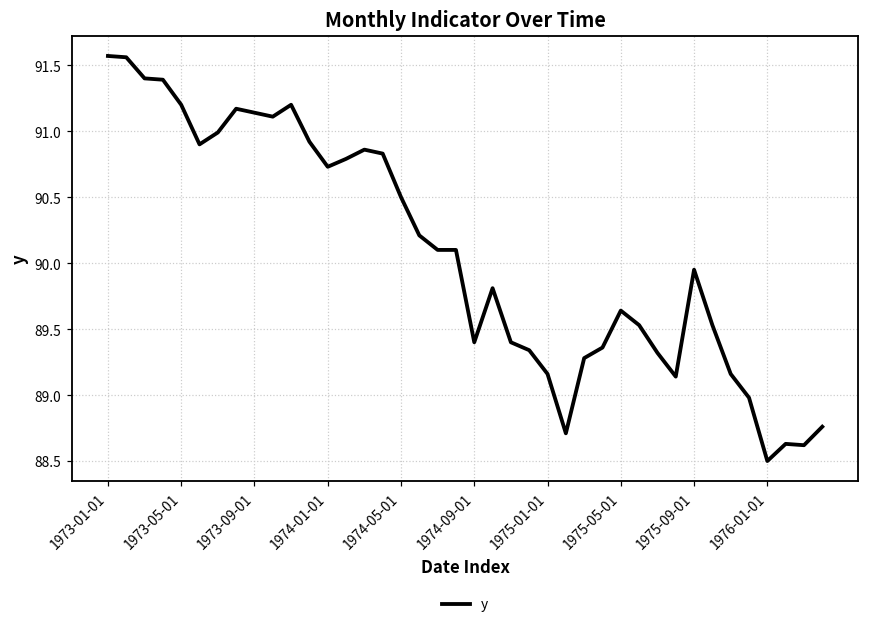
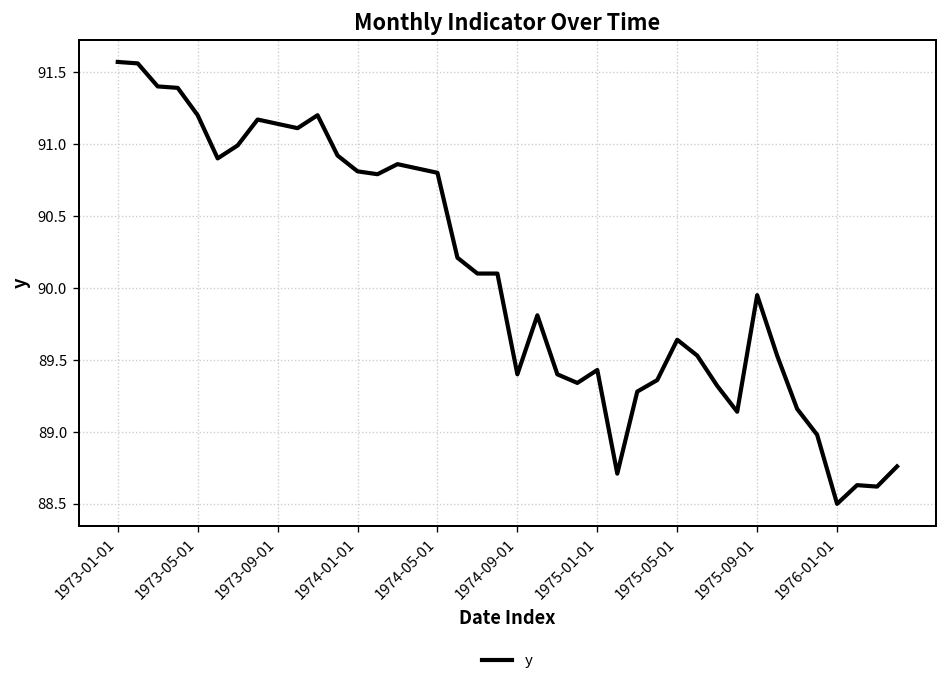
  {
    "1973-01-01": 91.57,
    "1973-05-01": 91.20,
    "1973-09-01": 91.14,
-   "1974-01-01": 90.73,
-   "1974-05-01": 90.5,
+   "1974-01-01": 90.81,
+   "1974-05-01": 90.8,
    "1974-09-01": 89.40,
-   "1975-01-01": 89.16,
+   "1975-01-01": 89.43,
    "1975-05-01": 89.64,
    "1975-09-01": 89.95,
    "1976-01-01": 88.50
  }
